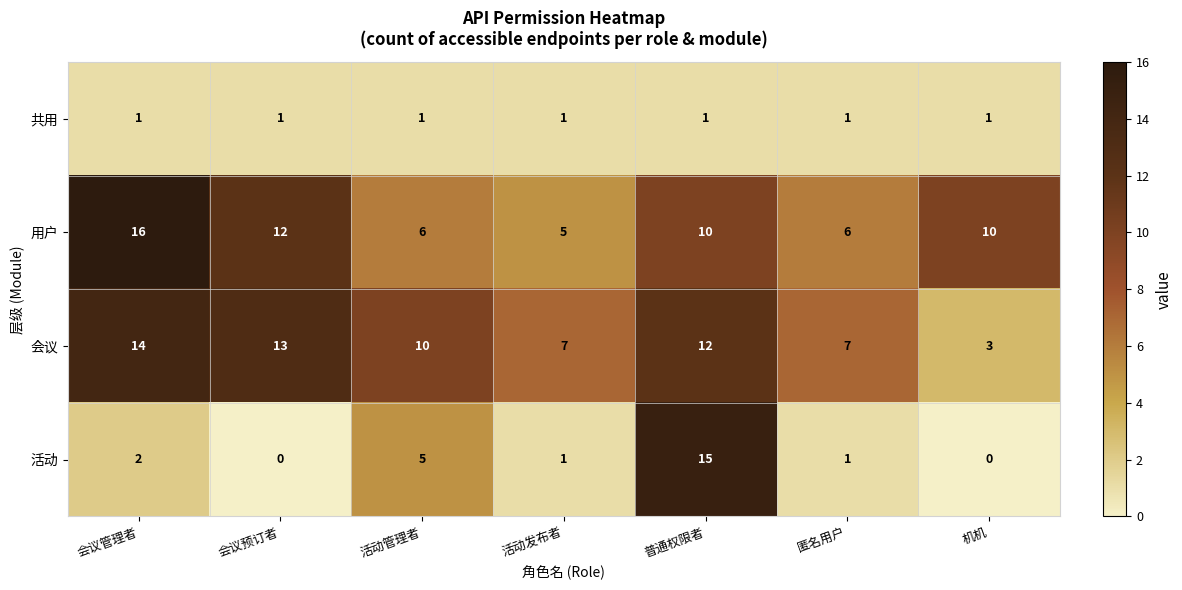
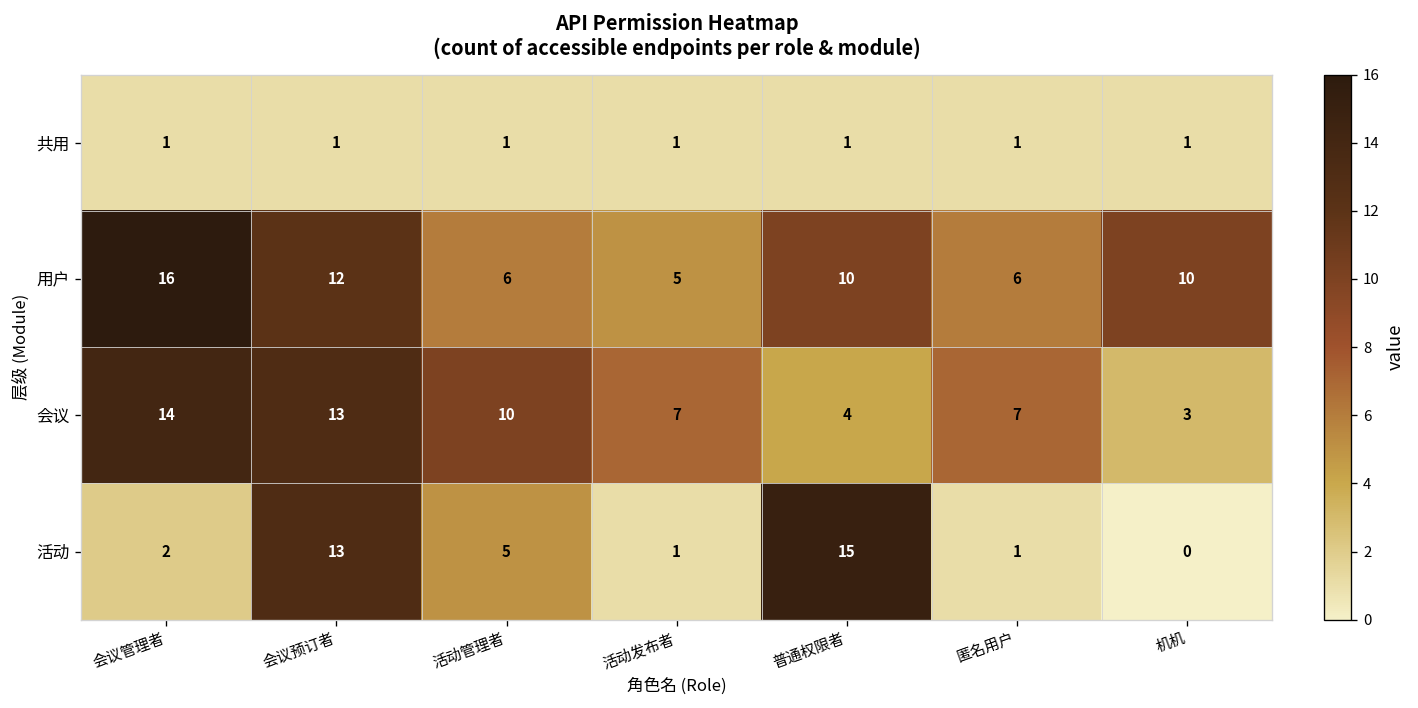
  {
    "共用": {
      "会议管理者": 1,
      "会议预订者": 1,
      "活动管理者": 1,
      "活动发布者": 1,
      "普通权限者": 1,
      "匿名用户": 1,
      "机机": 1
    },
    "用户": {
      "会议管理者": 16,
      "会议预订者": 12,
      "活动管理者": 6,
      "活动发布者": 5,
      "普通权限者": 10,
      "匿名用户": 6,
      "机机": 10
    },
    "会议": {
      "会议管理者": 14,
      "会议预订者": 13,
      "活动管理者": 10,
      "活动发布者": 7,
-     "普通权限者": 12,
+     "普通权限者": 4,
      "匿名用户": 7,
      "机机": 3
    },
    "活动": {
      "会议管理者": 2,
-     "会议预订者": 0,
+     "会议预订者": 13,
      "活动管理者": 5,
      "活动发布者": 1,
      "普通权限者": 15,
      "匿名用户": 1,
      "机机": 0
    }
  }
